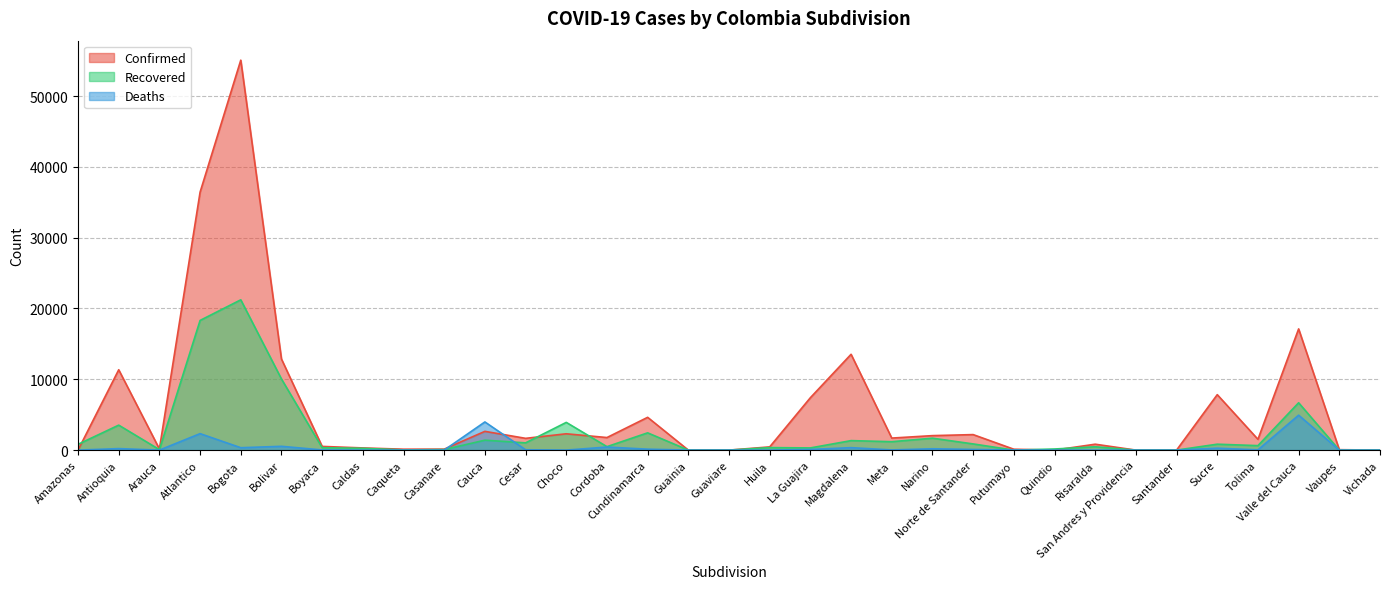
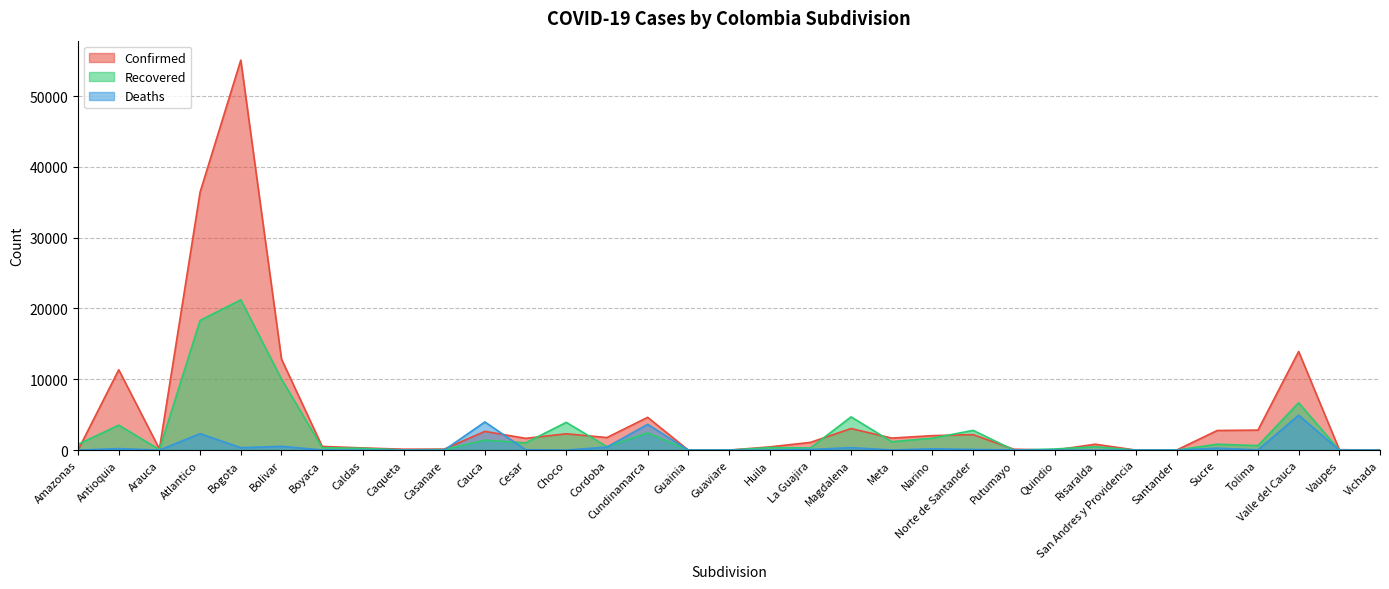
  {
    "Confirmed": {
      "Antioquia": 11000,
      "Atlantico": 36000,
      "Bogota": 55000,
      "Bolivar": 13000,
      "Cauca": 3000,
      "Cesar": 2000,
      "Choco": 2000,
      "Cordoba": 2000,
      "Cundinamarca": 5000,
-     "La Guajira": 7000,
-     "Magdalena": 14000,
+     "La Guajira": 1000,
+     "Magdalena": 3000,
      "Meta": 2000,
      "Narino": 2000,
      "Norte de Santander": 2000,
      "Risaralda": 1000,
-     "Sucre": 8000,
-     "Tolima": 2000,
-     "Valle del Cauca": 17000
+     "Sucre": 3000,
+     "Tolima": 3000,
+     "Valle del Cauca": 14000
    },
    "Recovered": {
      "Amazonas": 1000,
      "Antioquia": 4000,
      "Atlantico": 18000,
      "Bogota": 21000,
      "Bolivar": 10000,
      "Cauca": 1000,
      "Cesar": 1000,
      "Choco": 4000,
      "Cundinamarca": 2000,
-     "Magdalena": 1000,
+     "Magdalena": 5000,
      "Meta": 1000,
      "Narino": 2000,
-     "Norte de Santander": 1000,
+     "Norte de Santander": 3000,
      "Risaralda": 0,
      "Sucre": 1000,
      "Tolima": 1000,
      "Valle del Cauca": 7000
    },
    "Deaths": {
      "Antioquia": 0,
      "Atlantico": 2000,
      "Bogota": 0,
      "Bolivar": 1000,
      "Cauca": 4000,
      "Cesar": 0,
      "Choco": 0,
-     "Cundinamarca": 0,
+     "Cundinamarca": 4000,
      "Magdalena": 0,
      "Meta": 0,
      "Narino": 0,
      "Norte de Santander": 0,
      "Risaralda": 0,
      "Sucre": 0,
      "Tolima": 0,
      "Valle del Cauca": 5000
    }
  }
